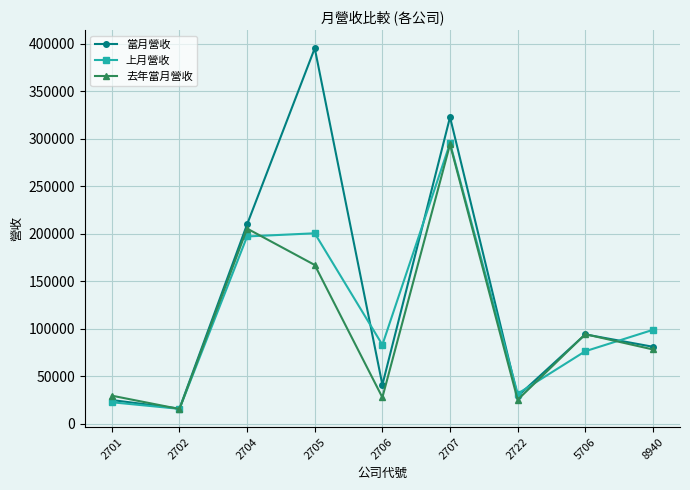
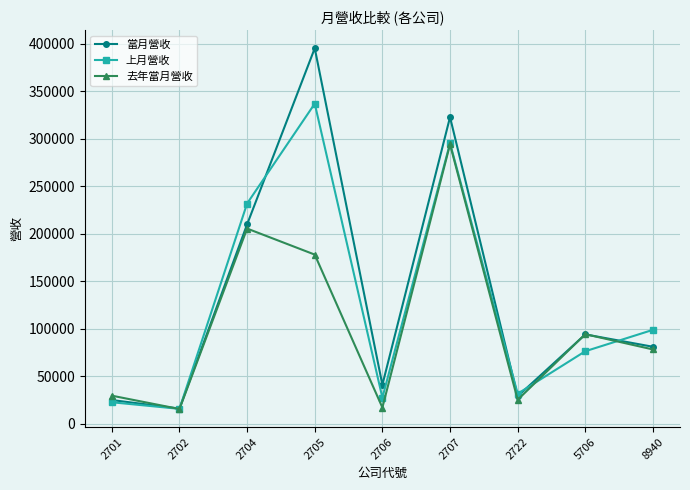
  {
    "當月營收": {
      "2704": 210000,
      "2705": 400000,
      "2706": 40000,
      "2707": 320000,
      "8940": 80000
    },
    "上月營收": {
-     "2704": 200000,
-     "2705": 200000,
-     "2706": 80000,
+     "2704": 230000,
+     "2705": 340000,
+     "2706": 30000,
      "5706": 80000,
      "8940": 100000
    },
    "去年當月營收": {
      "2701": 30000,
      "2704": 210000,
-     "2705": 170000,
-     "2706": 30000,
+     "2705": 180000,
+     "2706": 20000,
      "2722": 30000,
      "8940": 80000
    }
  }
